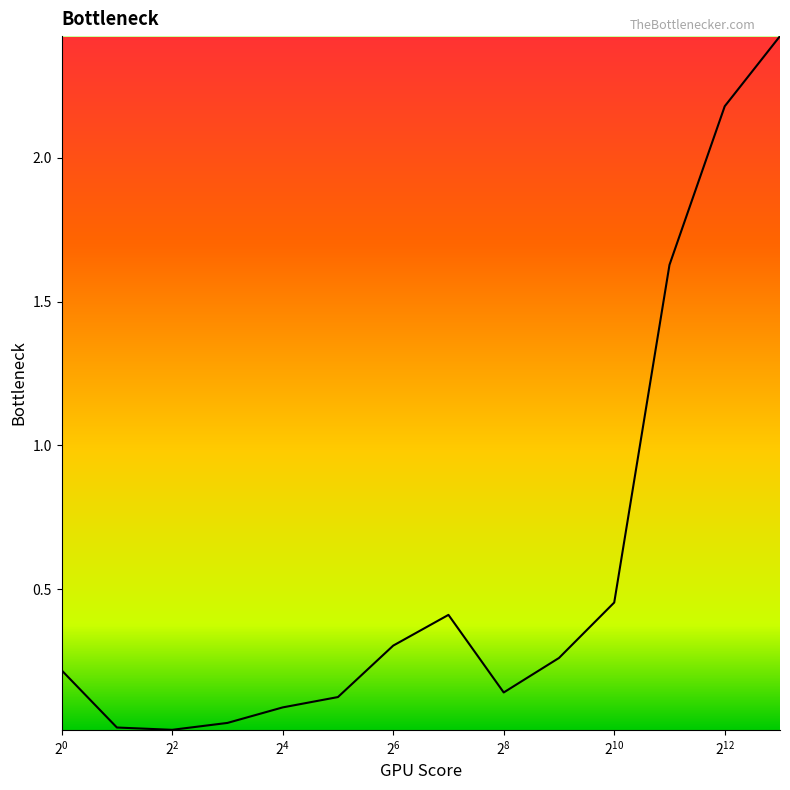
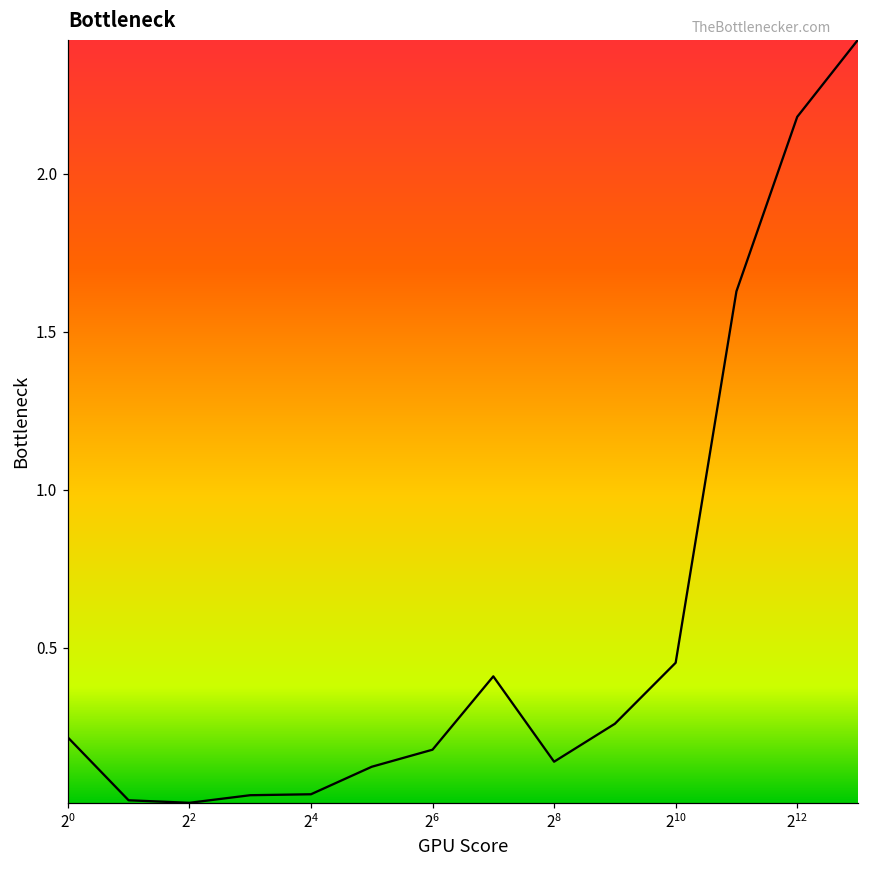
  {
    "2^0": 0.22,
    "2^2": 0.01,
-   "2^4": 0.09,
-   "2^6": 0.30,
+   "2^4": 0.04,
+   "2^6": 0.18,
    "2^8": 0.14,
    "2^10": 0.45,
    "2^12": 2.18
  }
